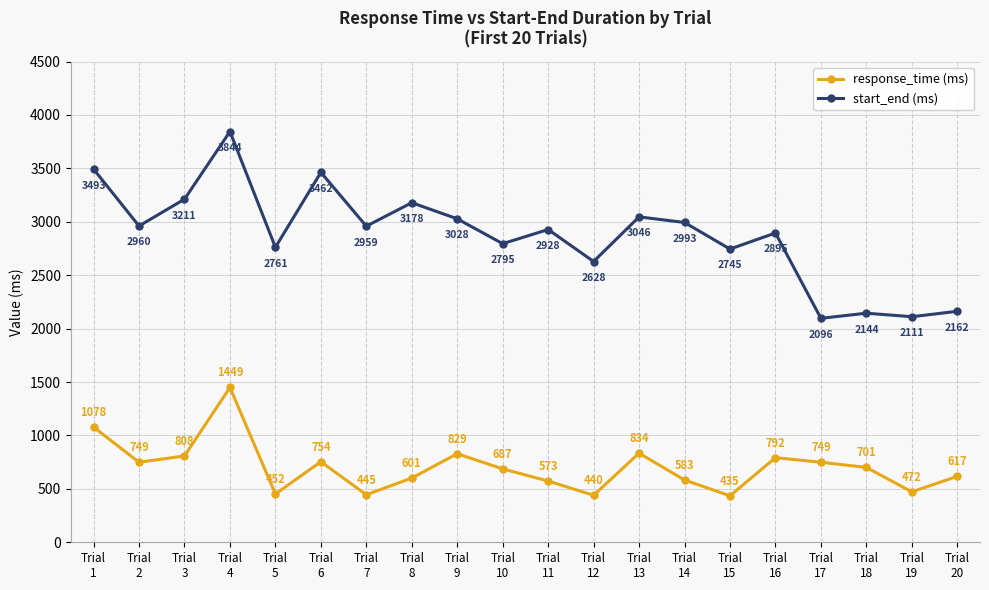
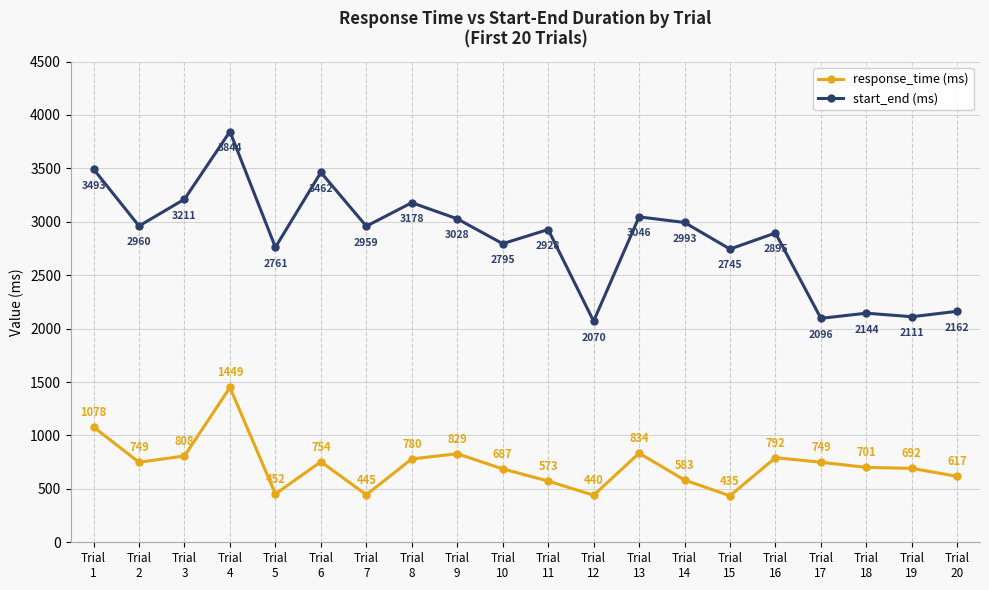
  {
    "response_time (ms)": {
      "Trial 1": 1078,
      "Trial 2": 749,
      "Trial 3": 808,
      "Trial 4": 1449,
      "Trial 5": 452,
      "Trial 6": 754,
      "Trial 7": 445,
-     "Trial 8": 601,
+     "Trial 8": 780,
      "Trial 9": 829,
      "Trial 10": 687,
      "Trial 11": 573,
      "Trial 12": 440,
      "Trial 13": 834,
      "Trial 14": 583,
      "Trial 15": 435,
      "Trial 16": 792,
      "Trial 17": 749,
      "Trial 18": 701,
-     "Trial 19": 472,
+     "Trial 19": 692,
      "Trial 20": 617
    },
    "start_end (ms)": {
      "Trial 1": 3493,
      "Trial 2": 2960,
      "Trial 3": 3211,
      "Trial 4": 3844,
      "Trial 5": 2761,
      "Trial 6": 3462,
      "Trial 7": 2959,
      "Trial 8": 3178,
      "Trial 9": 3028,
      "Trial 10": 2795,
      "Trial 11": 2928,
-     "Trial 12": 2628,
+     "Trial 12": 2070,
      "Trial 13": 3046,
      "Trial 14": 2993,
      "Trial 15": 2745,
      "Trial 16": 2895,
      "Trial 17": 2096,
      "Trial 18": 2144,
      "Trial 19": 2111,
      "Trial 20": 2162
    }
  }
